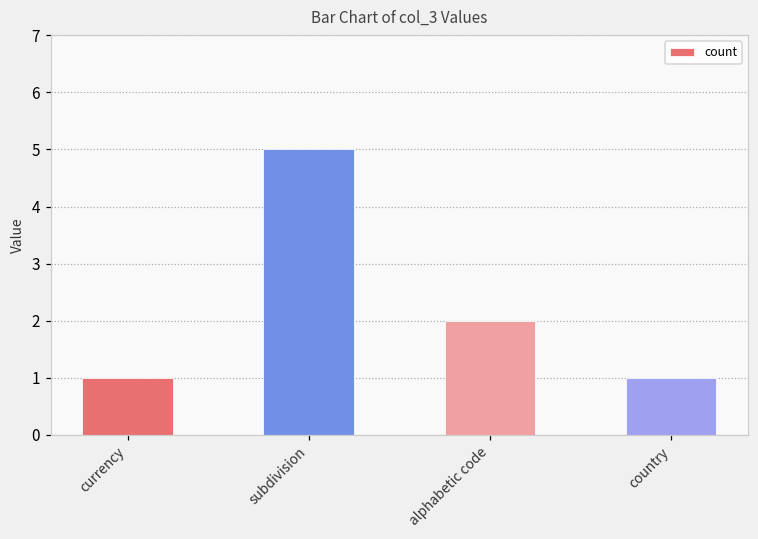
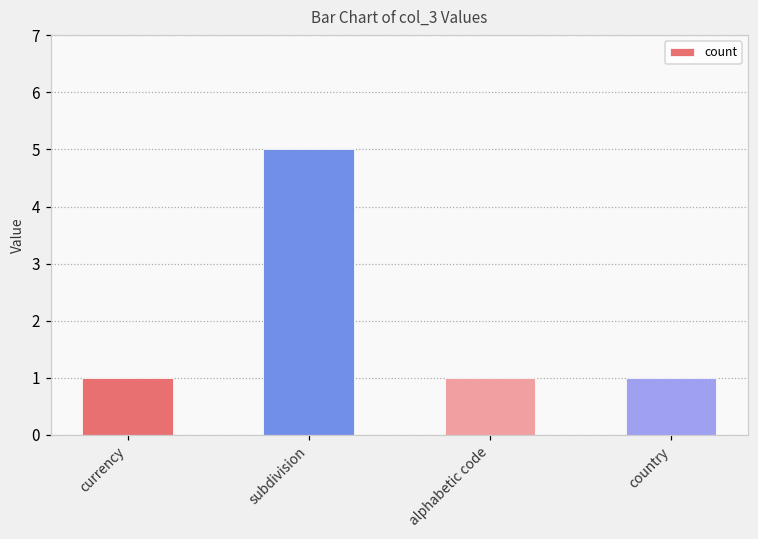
  {
    "currency": 1,
    "subdivision": 5,
-   "alphabetic code": 2,
+   "alphabetic code": 1,
    "country": 1
  }
